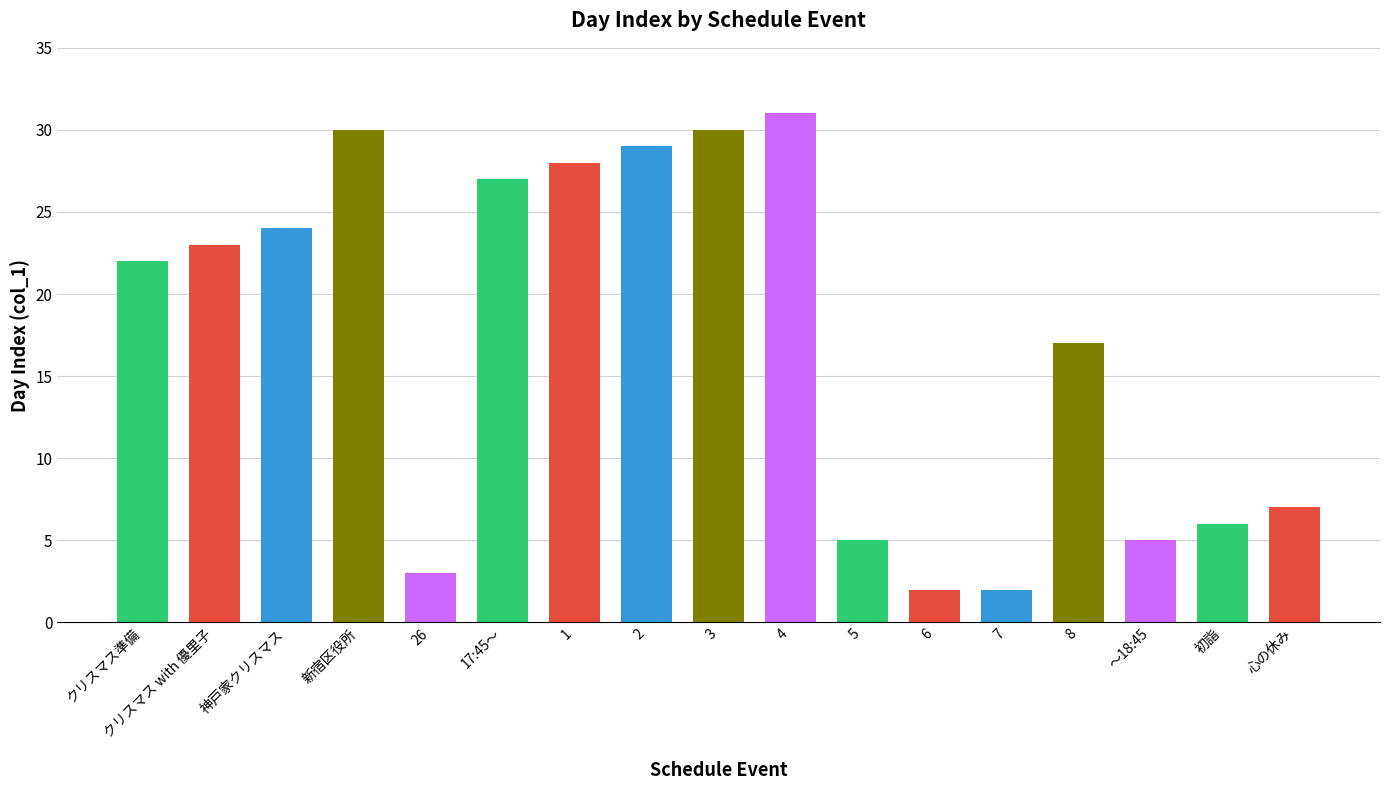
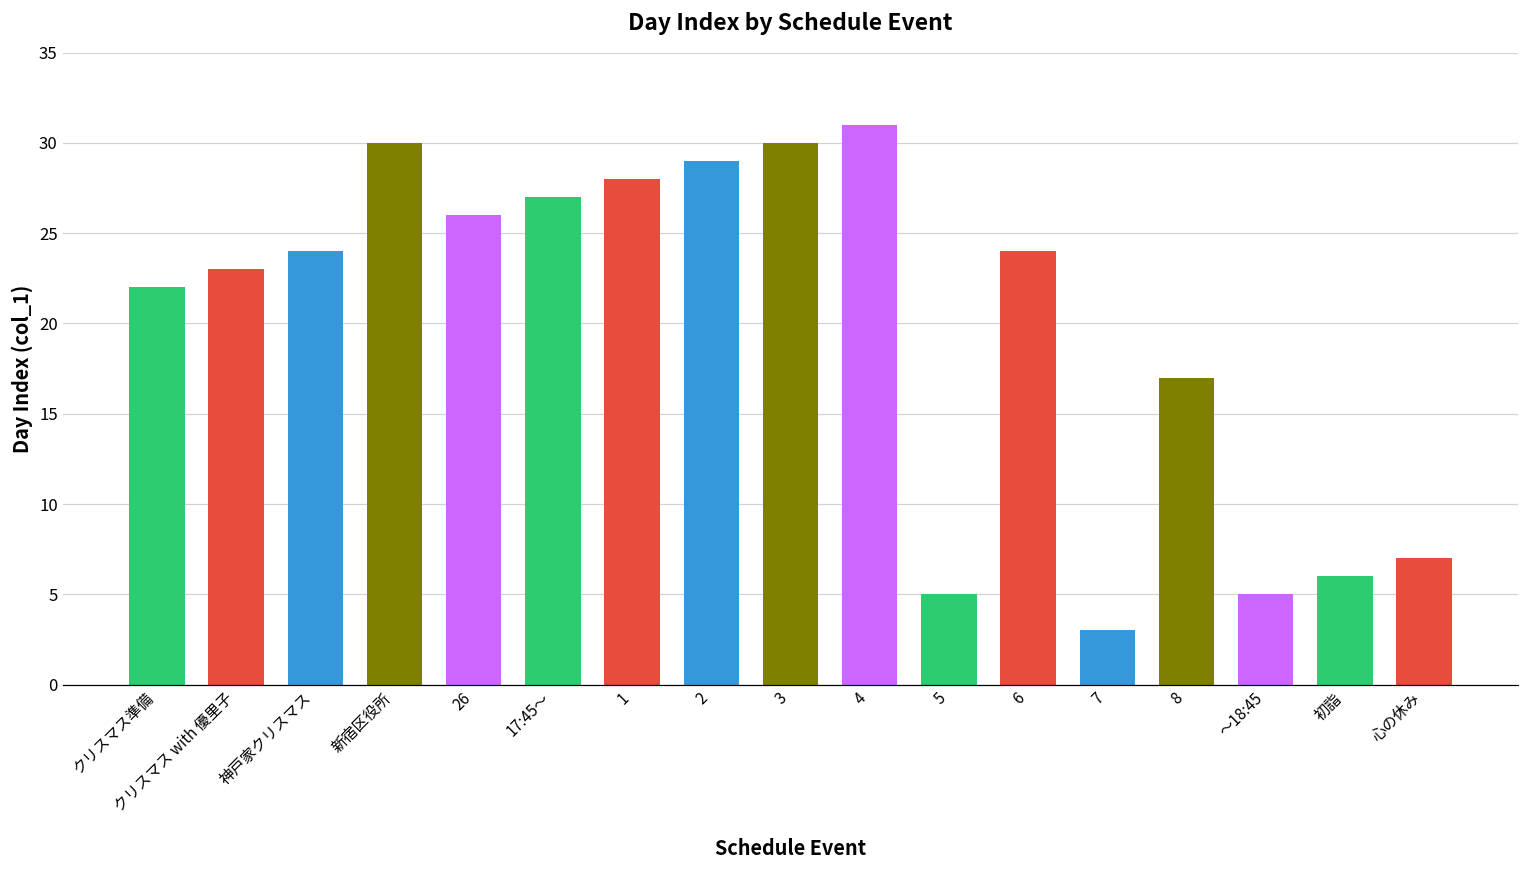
  {
    "クリスマス準備": 22,
    "クリスマス with 優里子": 23,
    "神戸家クリスマス": 24,
    "新宿区役所": 30,
-   "26": 3,
+   "26": 26,
    "17:45～": 27,
    "1": 28,
    "2": 29,
    "3": 30,
    "4": 31,
    "5": 5,
-   "6": 2,
-   "7": 2,
+   "6": 24,
+   "7": 3,
    "8": 17,
    "～18:45": 5,
    "初詣": 6,
    "心の休み": 7
  }
